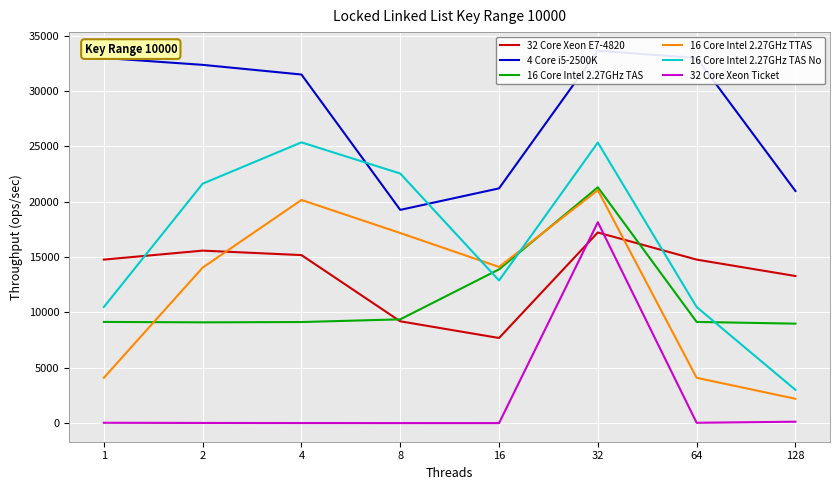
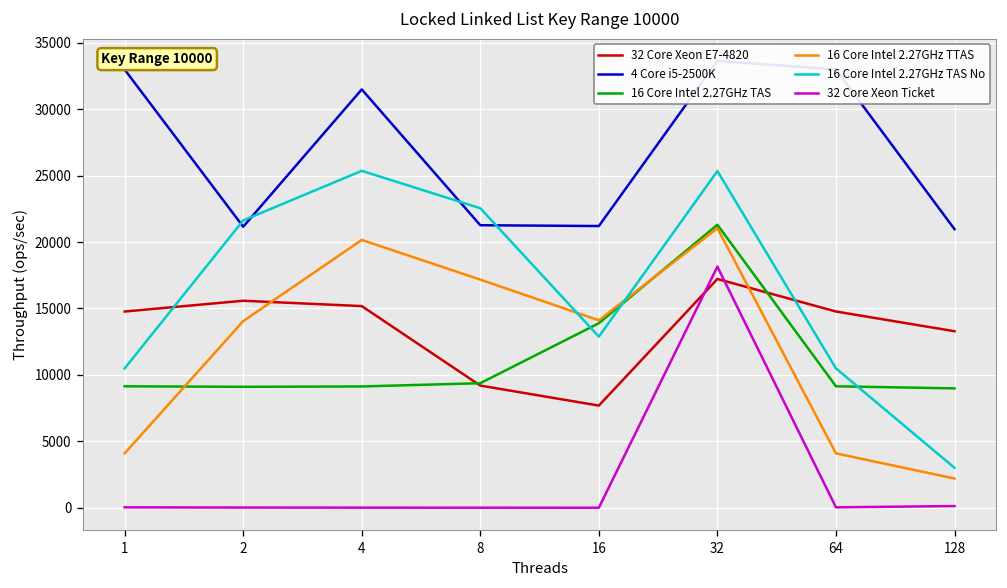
  {
    "32 Core Xeon E7-4820": {
      "1": 14800,
      "2": 15600,
      "4": 15200,
      "16": 7700,
      "32": 17200,
      "64": 14800,
      "128": 13300
    },
    "4 Core i5-2500K": {
-     "2": 32400,
+     "2": 21200,
      "4": 31500,
-     "8": 19300,
+     "8": 21300,
      "16": 21200,
      "128": 21000
    },
    "16 Core Intel 2.27GHz TAS": {
      "1": 9100,
      "2": 9100,
      "4": 9100,
      "32": 21300,
      "64": 9100,
      "128": 9000
    },
    "16 Core Intel 2.27GHz TTAS": {
      "1": 4100,
      "2": 14000,
      "4": 20200,
      "8": 17200,
      "32": 21000,
      "64": 4100,
      "128": 2200
    },
    "16 Core Intel 2.27GHz TAS No": {
      "1": 10500,
      "2": 21600,
      "4": 25400,
      "8": 22500,
      "16": 12900,
      "32": 25300,
      "64": 10500,
      "128": 3000
    },
    "32 Core Xeon Ticket": {
      "1": 0,
      "2": 0,
      "4": 0,
      "8": 0,
      "16": 0,
      "32": 18100,
      "64": 0,
      "128": 100
    }
  }
